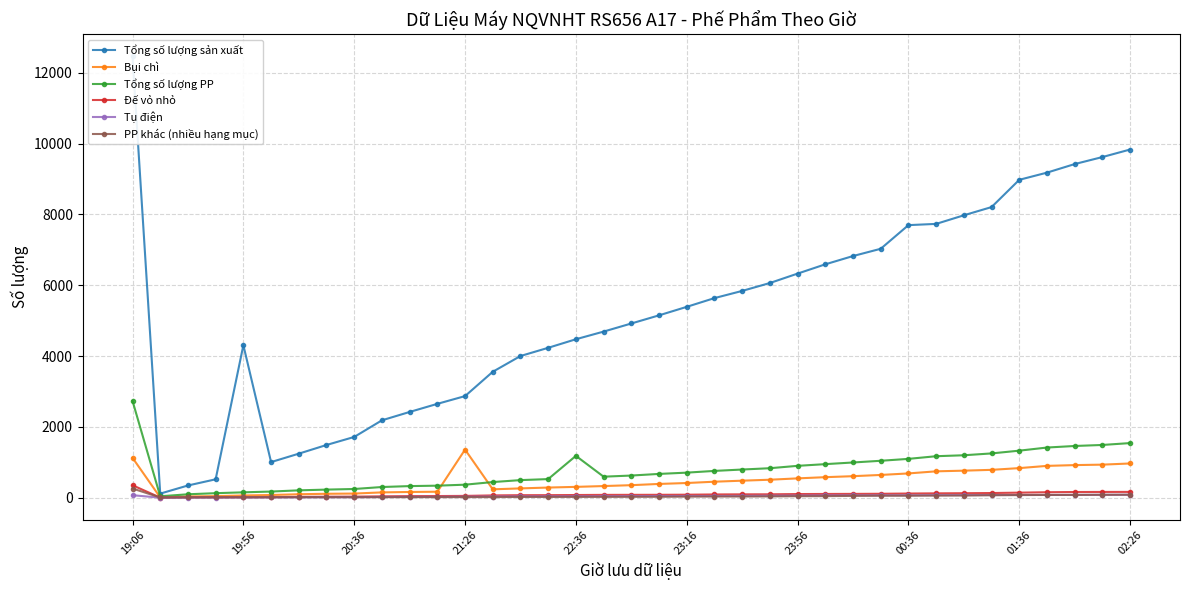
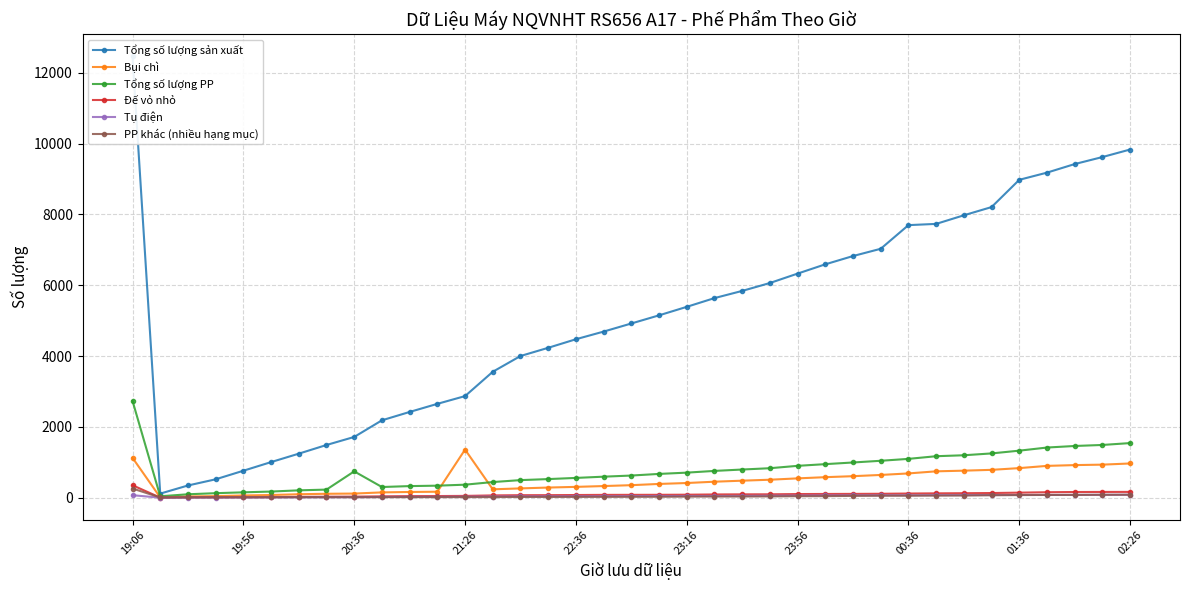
  {
    "Tổng số lượng sản xuất": {
-     "19:56": 4300,
+     "19:56": 800,
      "20:36": 1700,
      "21:26": 2900,
      "22:36": 4500,
      "23:16": 5400,
      "23:56": 6300,
      "00:36": 7700,
      "01:36": 9000,
      "02:26": 9800
    },
    "Bụi chì": {
      "19:06": 1100,
      "20:36": 100,
      "21:26": 1400,
      "22:36": 300,
      "23:16": 400,
      "23:56": 500,
      "00:36": 700,
      "01:36": 800,
      "02:26": 1000
    },
    "Tổng số lượng PP": {
      "19:06": 2700,
      "19:56": 200,
-     "20:36": 200,
+     "20:36": 700,
      "21:26": 400,
-     "22:36": 1200,
+     "22:36": 600,
      "23:16": 700,
      "23:56": 900,
      "00:36": 1100,
      "01:36": 1300,
      "02:26": 1500
    },
    "Đế vỏ nhỏ": {
      "19:06": 400,
      "02:26": 200
    },
    "Tụ điện": {
      "19:06": 100
    },
    "PP khác (nhiều hạng mục)": {
      "19:06": 300
    }
  }
